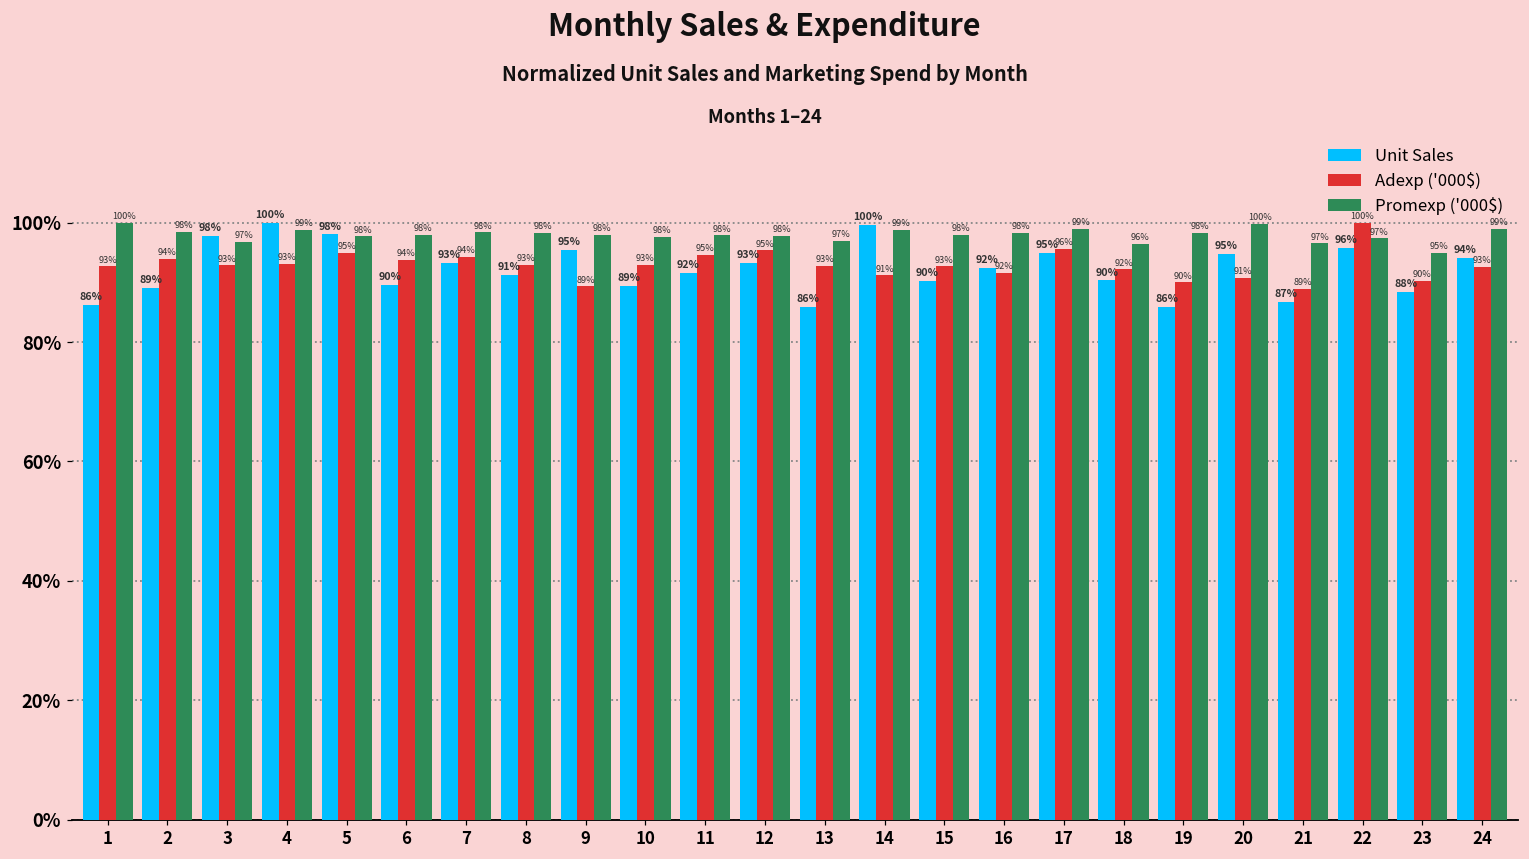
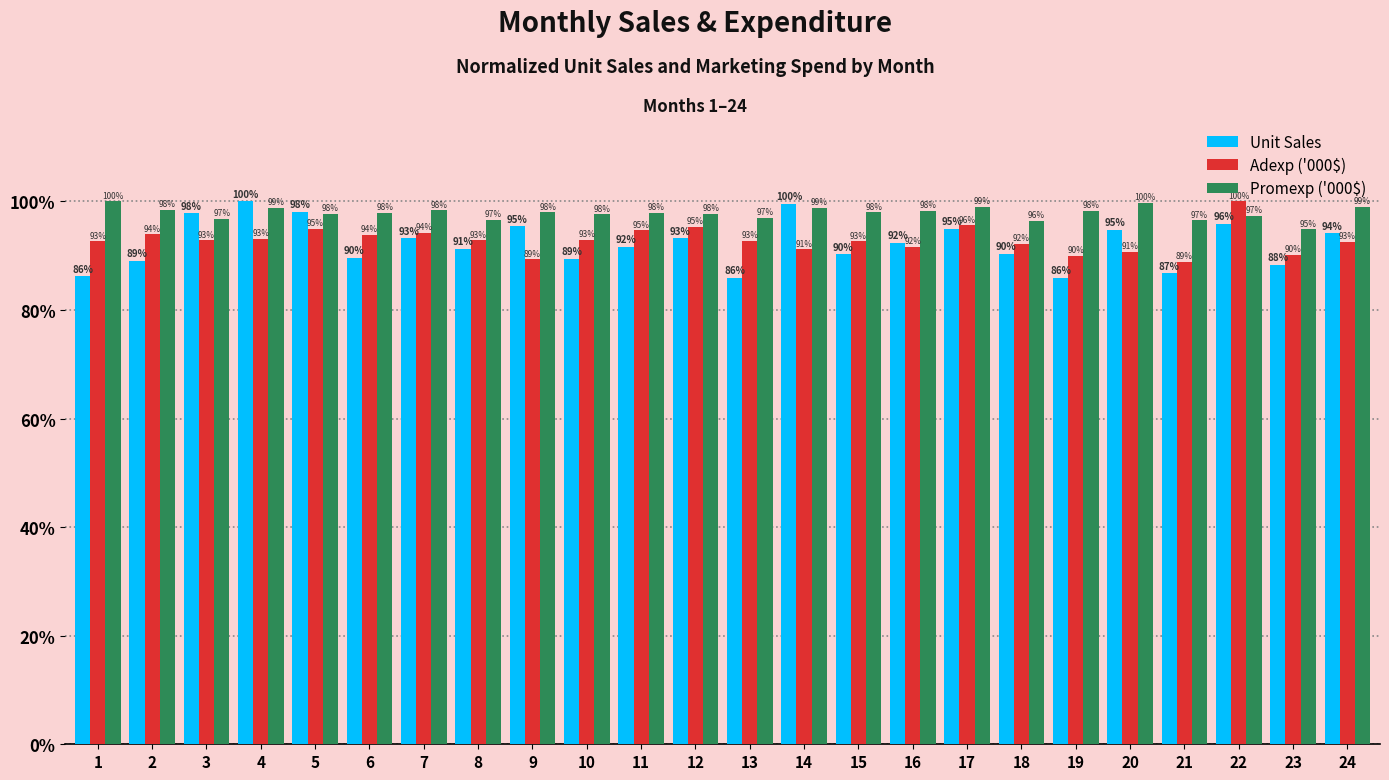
  {
    "Unit Sales": {
      "1": "86%",
      "2": "89%",
      "3": "98%",
      "4": "100%",
      "5": "98%",
      "6": "90%",
      "7": "93%",
      "8": "91%",
      "9": "95%",
      "10": "89%",
      "11": "92%",
      "12": "93%",
      "13": "86%",
      "14": "100%",
      "15": "90%",
      "16": "92%",
      "17": "95%",
      "18": "90%",
      "19": "86%",
      "20": "95%",
      "21": "87%",
      "22": "96%",
      "23": "88%",
      "24": "94%"
    },
    "Adexp ('000$)": {
      "1": "93%",
      "2": "94%",
      "3": "93%",
      "4": "93%",
      "5": "95%",
      "6": "94%",
      "7": "94%",
      "8": "93%",
      "9": "89%",
      "10": "93%",
      "11": "95%",
      "12": "95%",
      "13": "93%",
      "14": "91%",
      "15": "93%",
      "16": "92%",
      "18": "92%",
      "19": "90%",
      "20": "91%",
      "21": "89%",
      "22": "100%",
      "23": "90%",
      "24": "93%"
    },
    "Promexp ('000$)": {
      "1": "100%",
      "2": "98%",
      "3": "97%",
      "4": "99%",
      "5": "98%",
      "6": "98%",
      "7": "98%",
-     "8": "98%",
+     "8": "97%",
      "9": "98%",
      "10": "98%",
      "11": "98%",
      "12": "98%",
      "13": "97%",
      "14": "99%",
      "15": "98%",
      "16": "98%",
      "17": "99%",
      "18": "96%",
      "19": "98%",
      "20": "100%",
      "21": "97%",
      "22": "97%",
      "23": "95%",
      "24": "99%"
    }
  }
